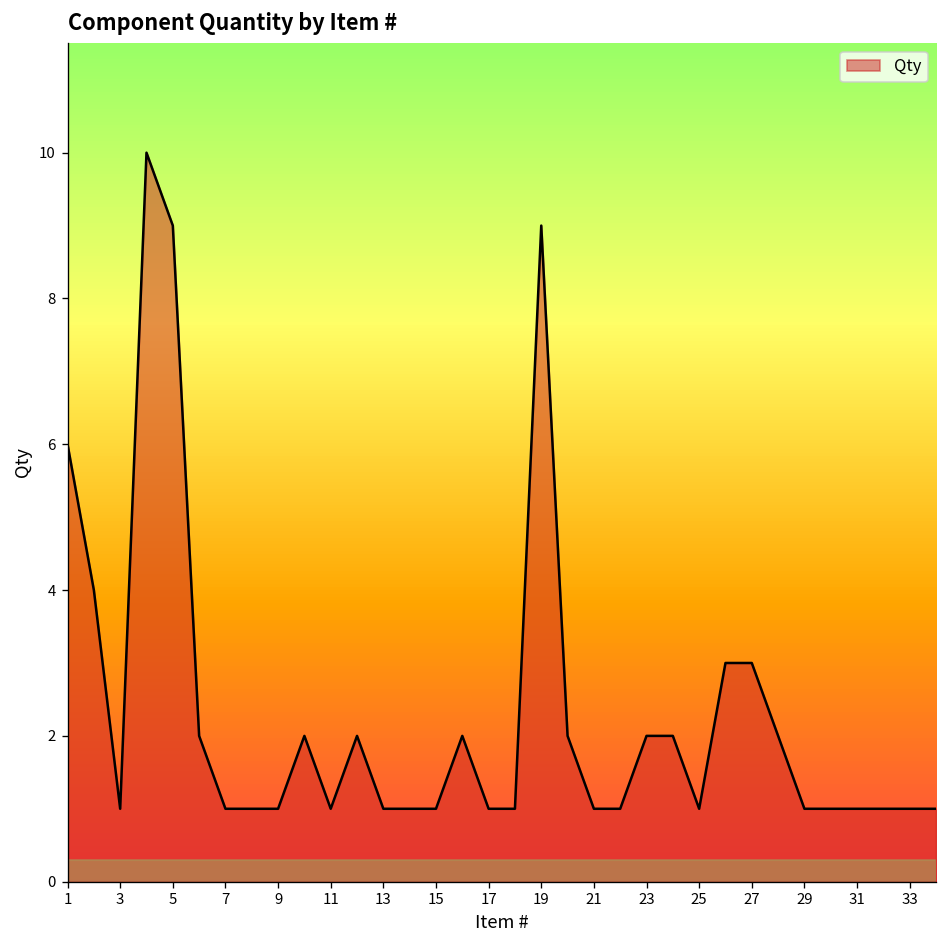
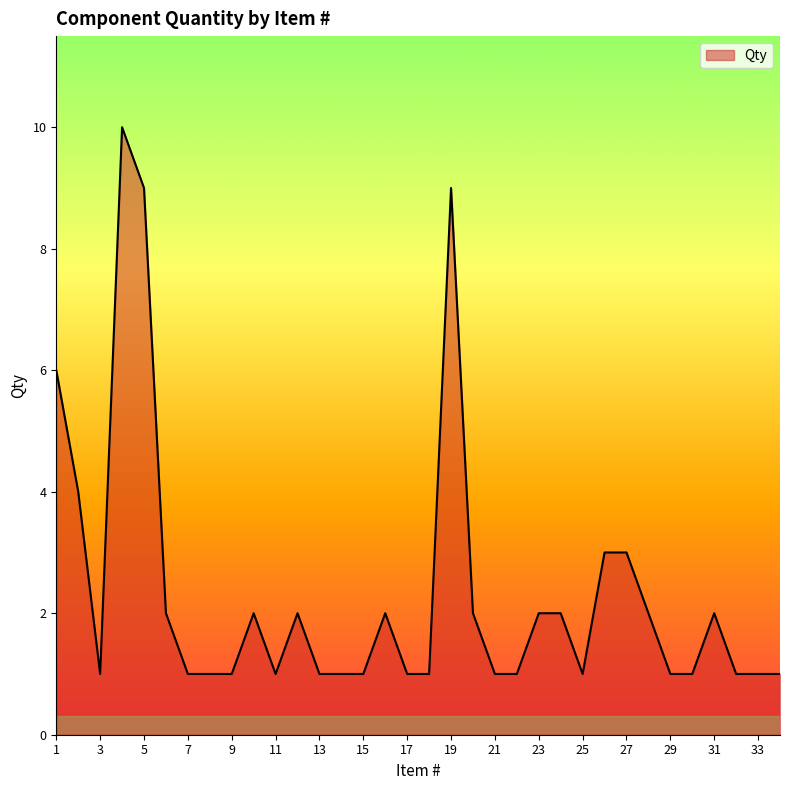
  {
    "1": 6,
    "3": 1,
    "5": 9,
    "7": 1,
    "9": 1,
    "11": 1,
    "13": 1,
    "15": 1,
    "17": 1,
    "19": 9,
    "21": 1,
    "23": 2,
    "25": 1,
    "27": 3,
    "29": 1,
-   "31": 1,
+   "31": 2,
    "33": 1
  }
